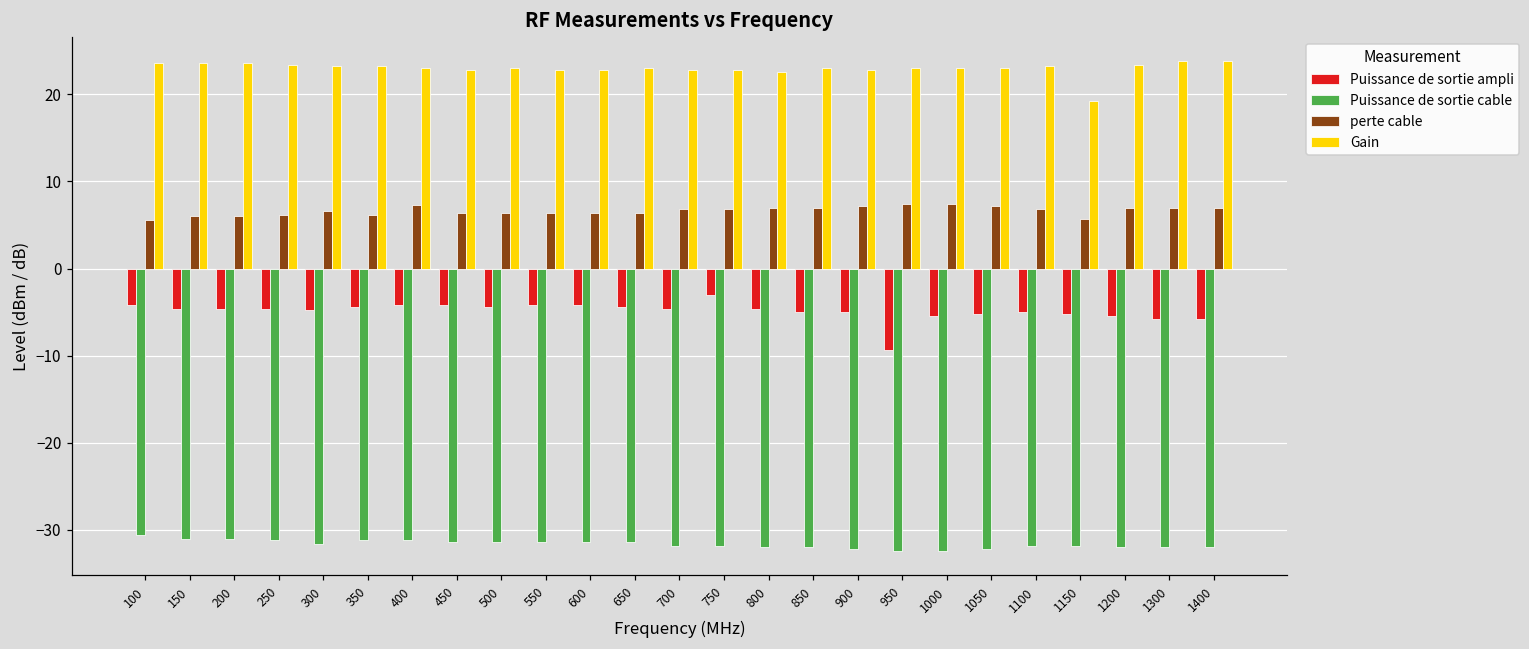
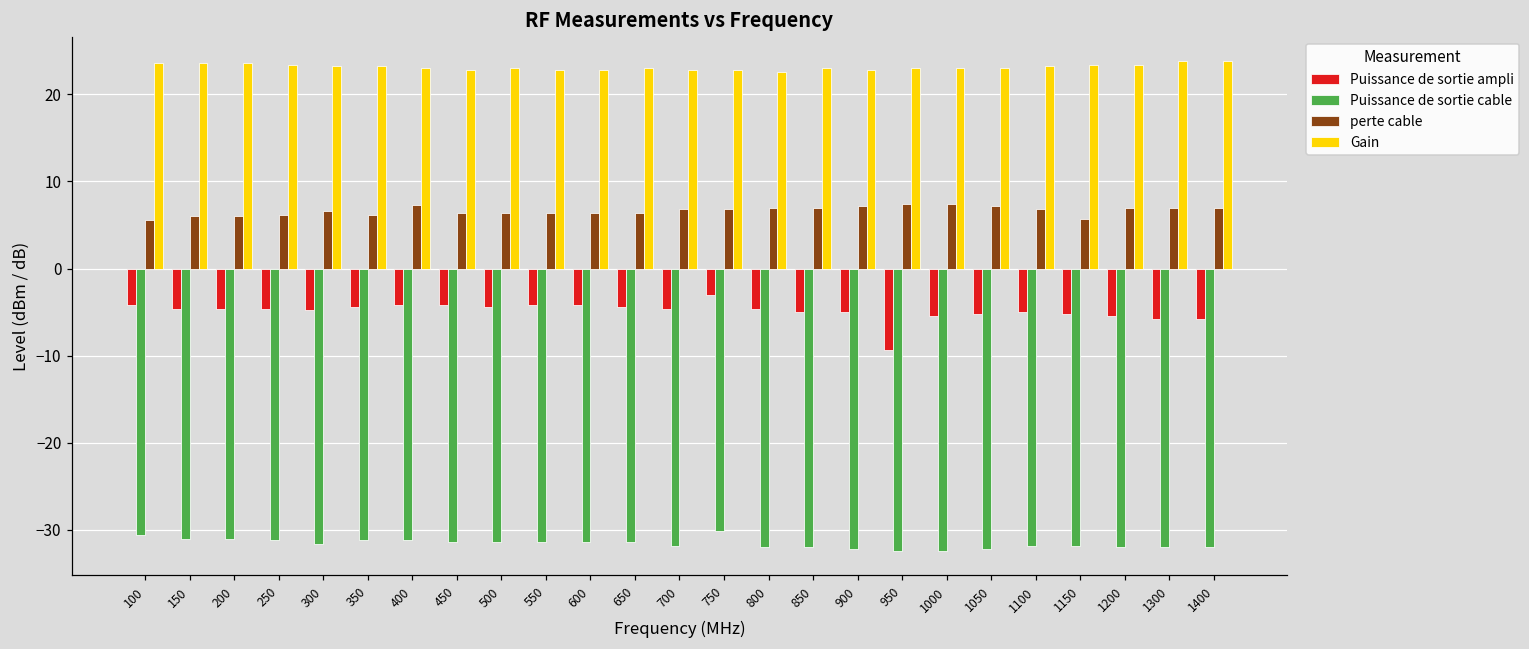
  {
    "Puissance de sortie ampli": {
      "100": -4,
      "150": -5,
      "200": -5,
      "250": -5,
      "300": -5,
      "350": -4,
      "400": -4,
      "450": -4,
      "500": -4,
      "550": -4,
      "600": -4,
      "650": -4,
      "700": -5,
      "750": -3,
      "800": -5,
      "850": -5,
      "900": -5,
      "950": -9,
      "1000": -5,
      "1050": -5,
      "1100": -5,
      "1150": -5,
      "1200": -5,
      "1300": -6,
      "1400": -6
    },
    "Puissance de sortie cable": {
      "100": -31,
      "150": -31,
      "200": -31,
      "250": -31,
      "300": -32,
      "350": -31,
      "400": -31,
      "450": -31,
      "500": -31,
      "550": -31,
      "600": -31,
      "650": -31,
      "700": -32,
-     "750": -32,
+     "750": -30,
      "800": -32,
      "850": -32,
      "900": -32,
      "950": -32,
      "1000": -32,
      "1050": -32,
      "1100": -32,
      "1150": -32,
      "1200": -32,
      "1300": -32,
      "1400": -32
    },
    "perte cable": {
      "100": 6,
      "150": 6,
      "200": 6,
      "250": 6,
      "300": 7,
      "350": 6,
      "400": 7,
      "450": 6,
      "500": 6,
      "550": 6,
      "600": 6,
      "650": 6,
      "700": 7,
      "750": 7,
      "800": 7,
      "850": 7,
      "900": 7,
      "950": 7,
      "1000": 7,
      "1050": 7,
      "1100": 7,
      "1150": 6,
      "1200": 7,
      "1300": 7,
      "1400": 7
    },
    "Gain": {
      "100": 24,
      "150": 24,
      "200": 24,
      "250": 23,
      "300": 23,
      "350": 23,
      "400": 23,
      "450": 23,
      "500": 23,
      "550": 23,
      "600": 23,
      "650": 23,
      "700": 23,
      "750": 23,
      "800": 23,
      "850": 23,
      "900": 23,
      "950": 23,
      "1000": 23,
      "1050": 23,
      "1100": 23,
-     "1150": 19,
+     "1150": 23,
      "1200": 23,
      "1300": 24,
      "1400": 24
    }
  }
